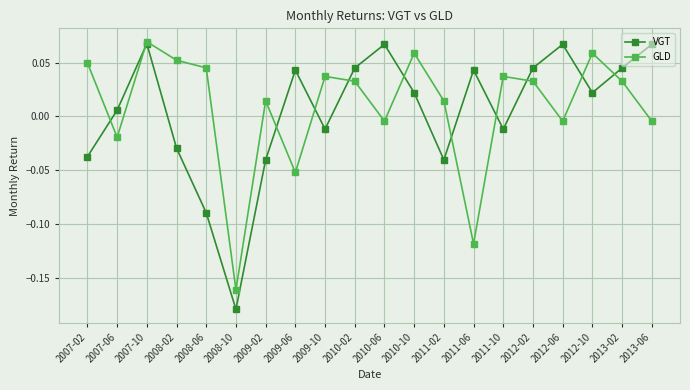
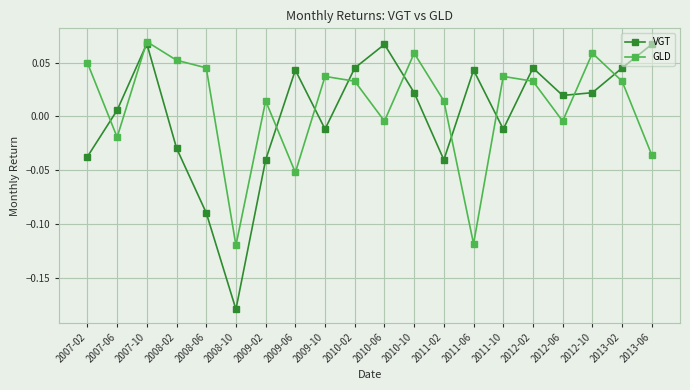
  {
    "VGT": {
      "2007-02": -0.037,
      "2007-06": 0.006,
      "2008-02": -0.030,
      "2008-06": -0.090,
      "2008-10": -0.180,
      "2009-02": -0.040,
      "2009-06": 0.043,
      "2009-10": -0.012,
      "2010-02": 0.045,
      "2010-06": 0.067,
      "2010-10": 0.022,
      "2011-02": -0.040,
      "2011-06": 0.043,
      "2011-10": -0.012,
      "2012-02": 0.045,
-     "2012-06": 0.067,
+     "2012-06": 0.020,
      "2012-10": 0.022,
      "2013-02": 0.045
    },
    "GLD": {
      "2007-02": 0.050,
      "2007-06": -0.019,
      "2008-02": 0.052,
      "2008-06": 0.045,
-     "2008-10": -0.161,
+     "2008-10": -0.120,
      "2009-02": 0.014,
      "2009-06": -0.052,
      "2009-10": 0.037,
      "2010-02": 0.033,
      "2010-06": -0.004,
      "2010-10": 0.059,
      "2011-02": 0.014,
      "2011-06": -0.119,
      "2011-10": 0.037,
      "2012-02": 0.033,
      "2012-06": -0.004,
      "2012-10": 0.059,
      "2013-02": 0.033,
-     "2013-06": -0.004
+     "2013-06": -0.036
    }
  }
